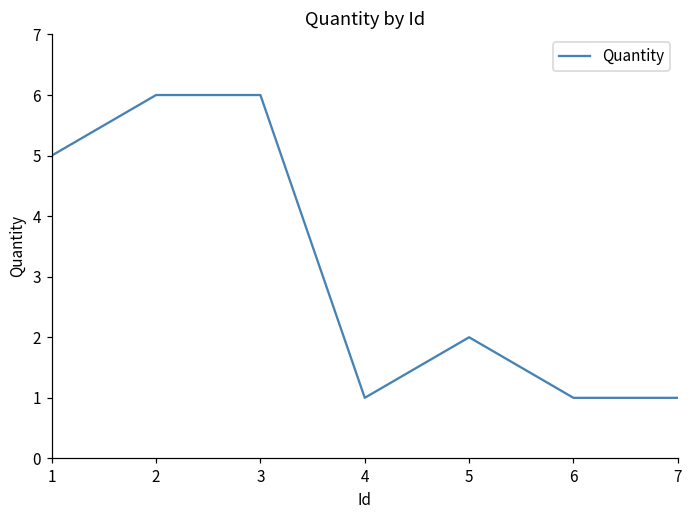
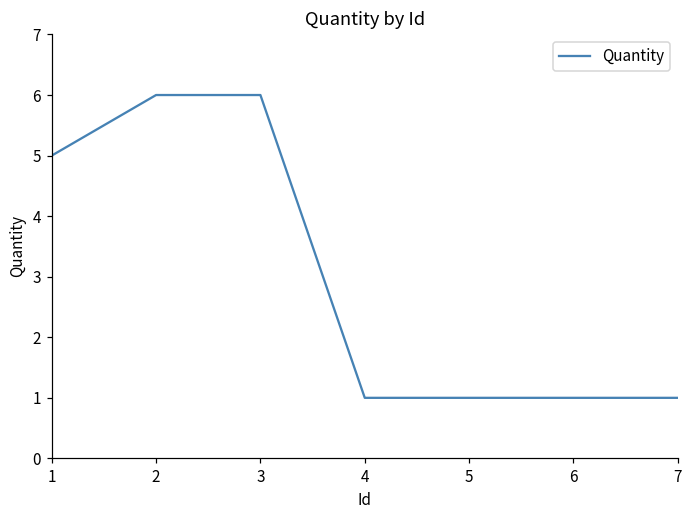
  {
    "1": 5,
    "2": 6,
    "3": 6,
    "4": 1,
-   "5": 2,
+   "5": 1,
    "6": 1,
    "7": 1
  }
